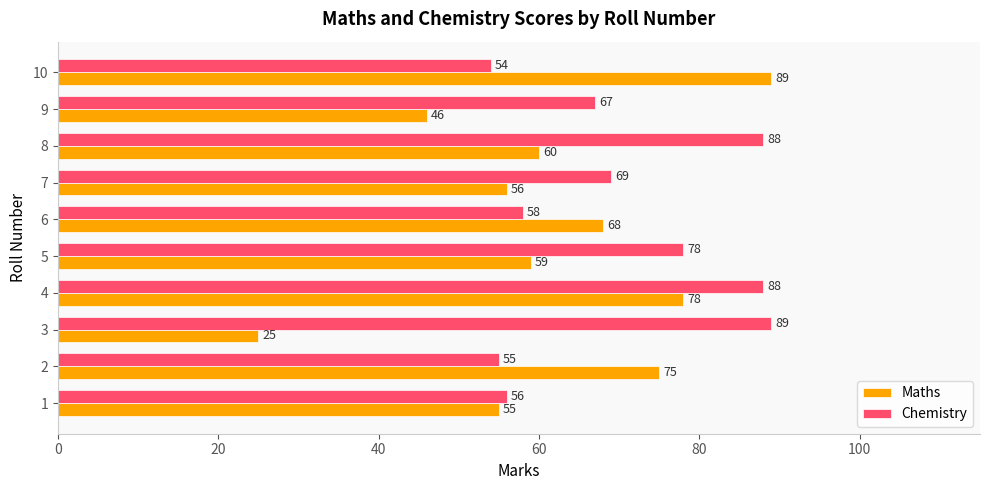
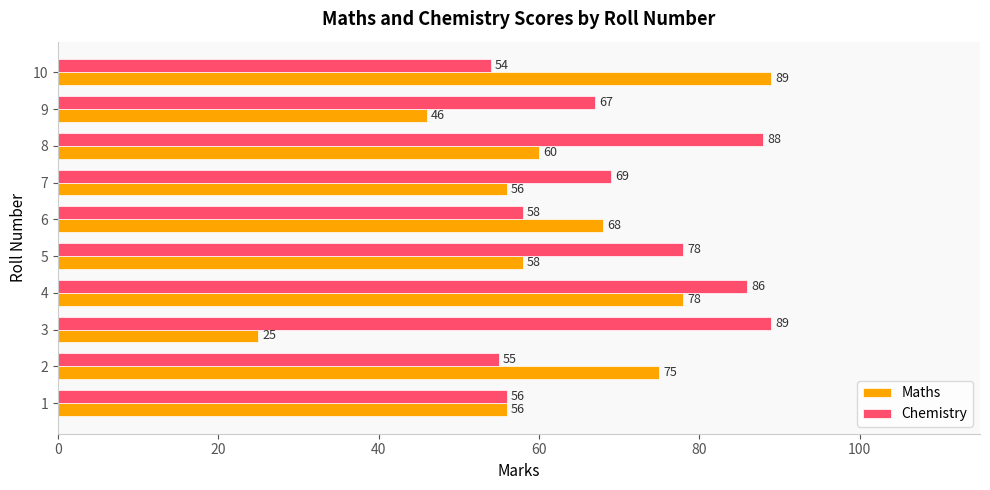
  {
    "Maths": {
      "10": 89,
      "9": 46,
      "8": 60,
      "7": 56,
      "6": 68,
-     "5": 59,
+     "5": 58,
      "4": 78,
      "3": 25,
      "2": 75,
-     "1": 55
+     "1": 56
    },
    "Chemistry": {
      "10": 54,
      "9": 67,
      "8": 88,
      "7": 69,
      "6": 58,
      "5": 78,
-     "4": 88,
+     "4": 86,
      "3": 89,
      "2": 55,
      "1": 56
    }
  }
